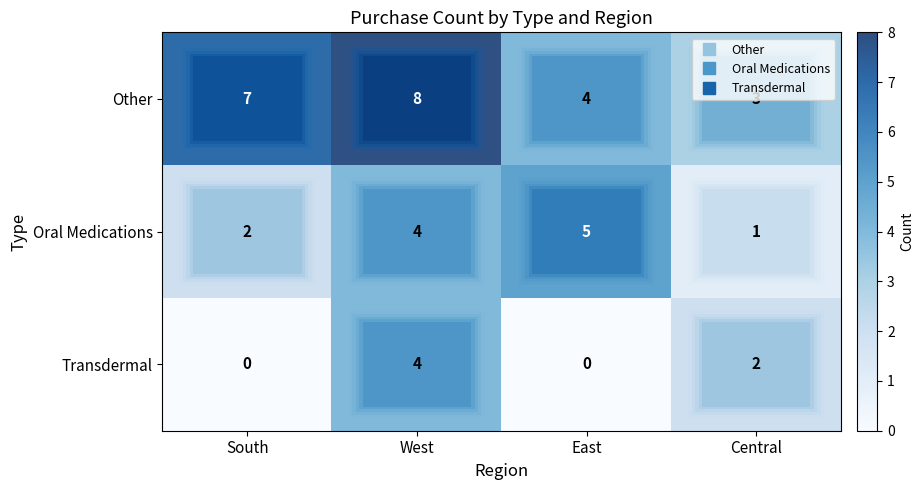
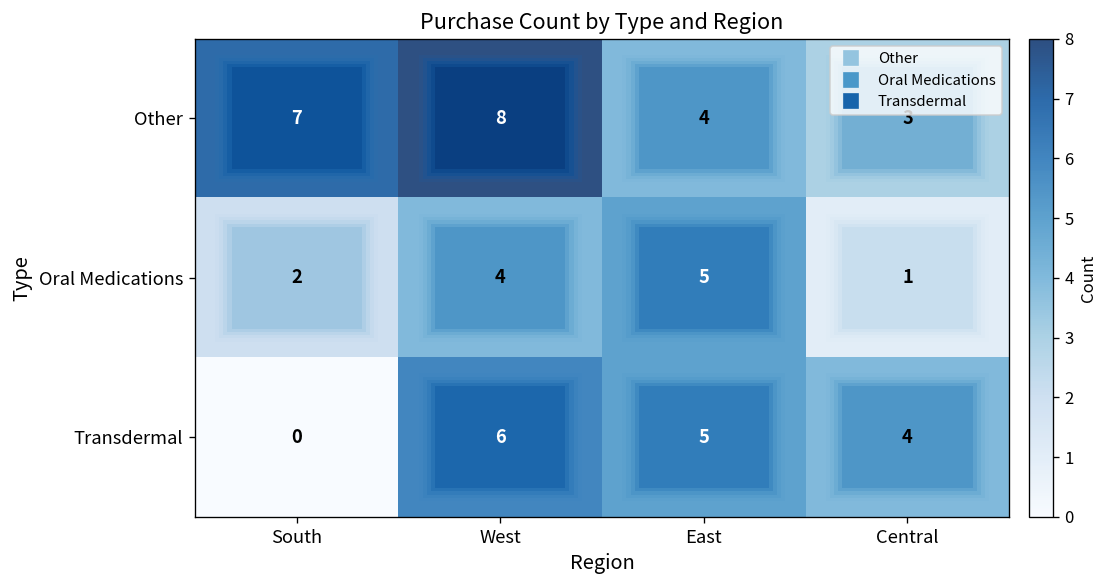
  {
    "Other": {
      "East": 4
    },
    "Oral Medications": {
      "South": 2,
      "West": 4,
      "East": 5,
      "Central": 1
    },
    "Transdermal": {
      "South": 0,
-     "West": 4,
-     "East": 0,
-     "Central": 2
+     "West": 6,
+     "East": 5,
+     "Central": 4
    }
  }
